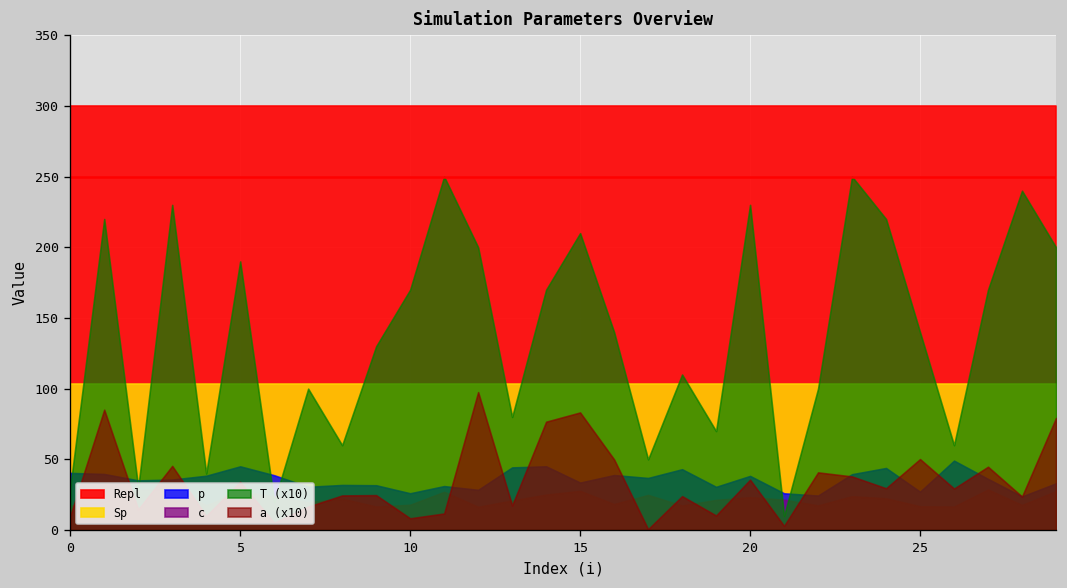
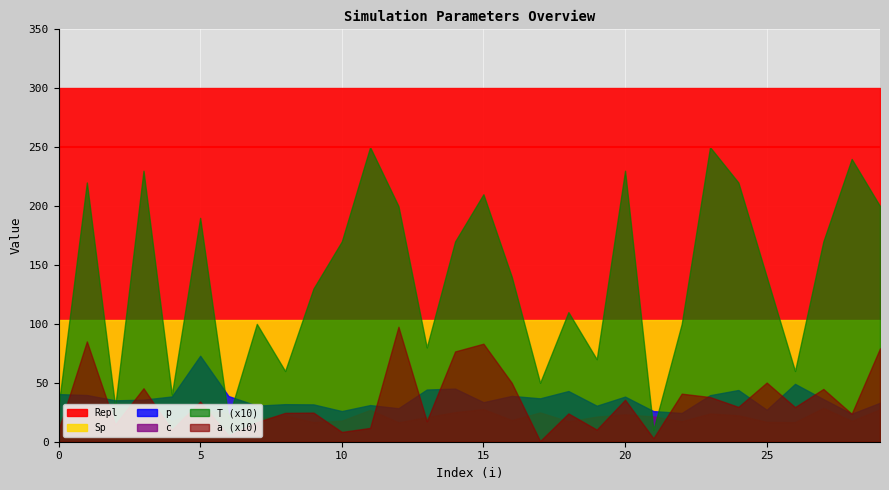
  {
    "Repl": {
      "0": 300,
      "5": 300,
      "10": 300,
      "15": 300,
      "20": 300,
      "25": 300
    },
    "Sp": {
      "0": 103,
      "5": 103,
      "10": 103,
      "15": 103,
      "20": 103,
      "25": 103
    },
    "p": {
      "0": 40,
-     "5": 45,
+     "5": 73,
      "10": 26,
      "15": 34,
      "20": 38,
      "25": 27
    },
    "c": {
      "0": 17,
      "10": 18,
      "15": 28,
      "20": 23,
      "25": 17
    },
    "T (x10)": {
      "0": 30,
      "5": 190,
      "10": 170,
      "15": 210,
      "20": 230,
      "25": 140
    },
    "a (x10)": {
      "0": 10,
      "5": 34,
      "10": 8,
      "15": 83,
      "20": 36,
      "25": 50
    }
  }
